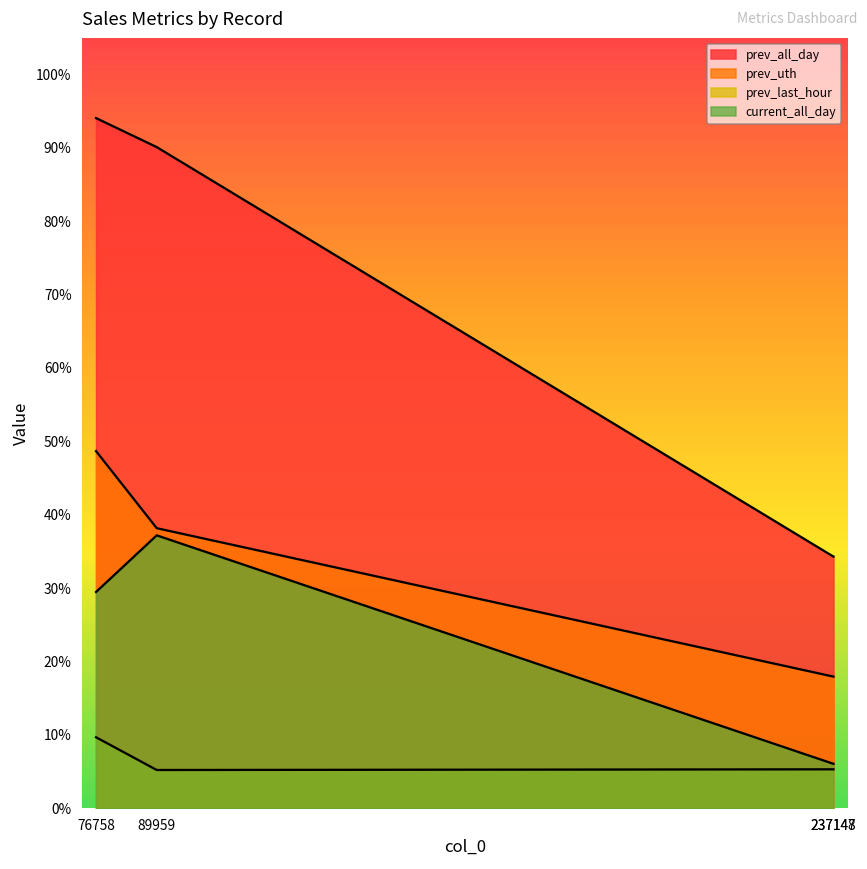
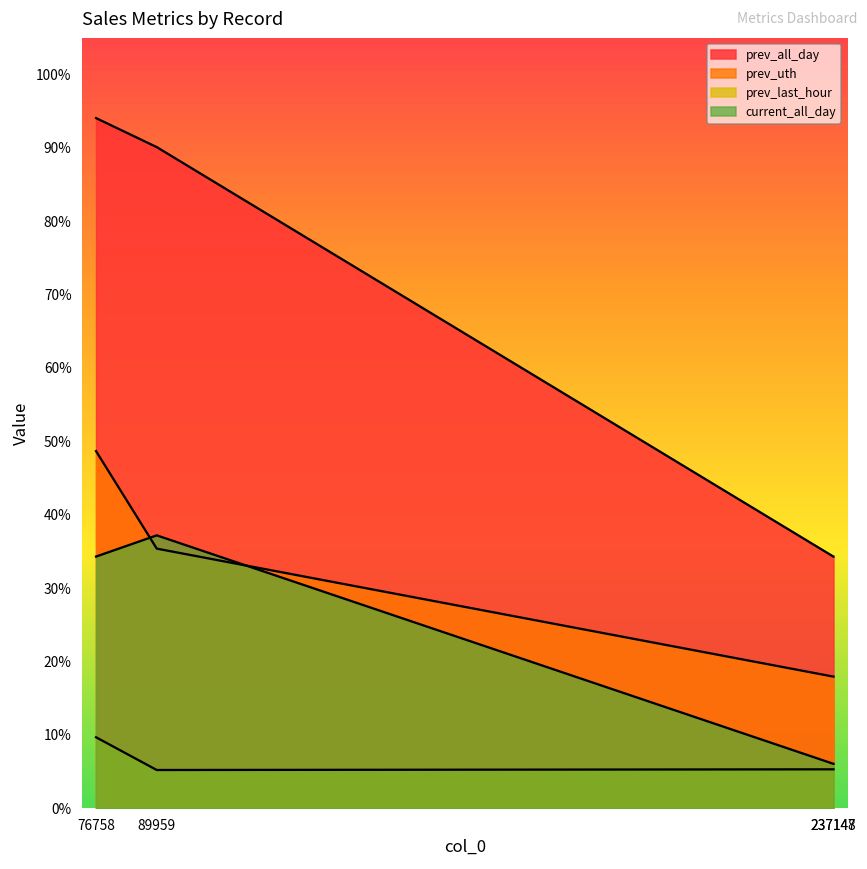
  {
    "prev_all_day": {
      "76758": "94%",
      "89959": "90%"
    },
    "prev_uth": {
      "76758": "49%",
-     "89959": "38%"
+     "89959": "35%"
    },
    "prev_last_hour": {
      "76758": "10%",
      "89959": "5%"
    },
    "current_all_day": {
-     "76758": "29%",
+     "76758": "34%",
      "89959": "37%"
    }
  }
